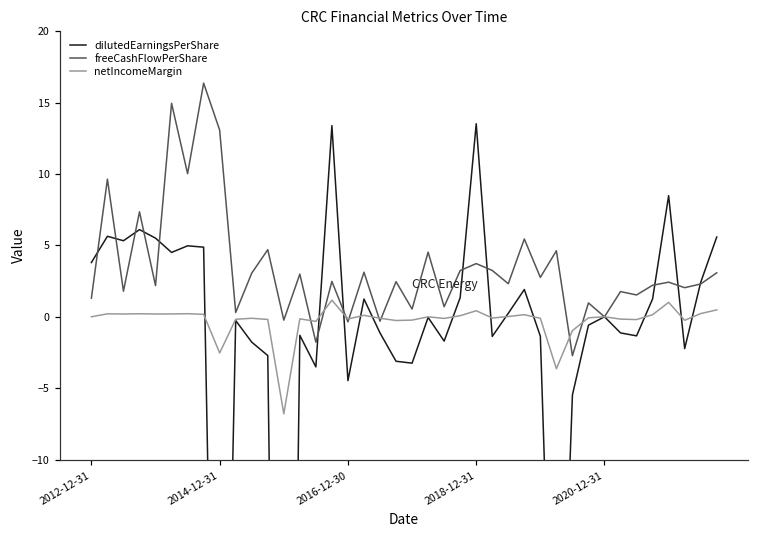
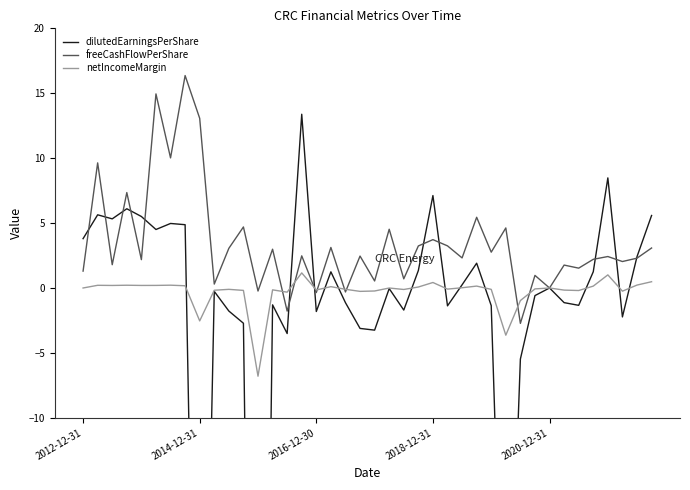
  {
    "dilutedEarningsPerShare": {
      "2012-12-31": 3.8,
-     "2016-12-30": -4.5,
-     "2018-12-31": 13.5
+     "2016-12-30": -1.8,
+     "2018-12-31": 7.1
    },
    "freeCashFlowPerShare": {
      "2012-12-31": 1.3,
      "2014-12-31": 13.1,
      "2016-12-30": -0.4,
      "2018-12-31": 3.7
    },
    "netIncomeMargin": {
      "2012-12-31": 0.0,
      "2014-12-31": -2.5,
      "2016-12-30": -0.2,
      "2018-12-31": 0.4
    }
  }
